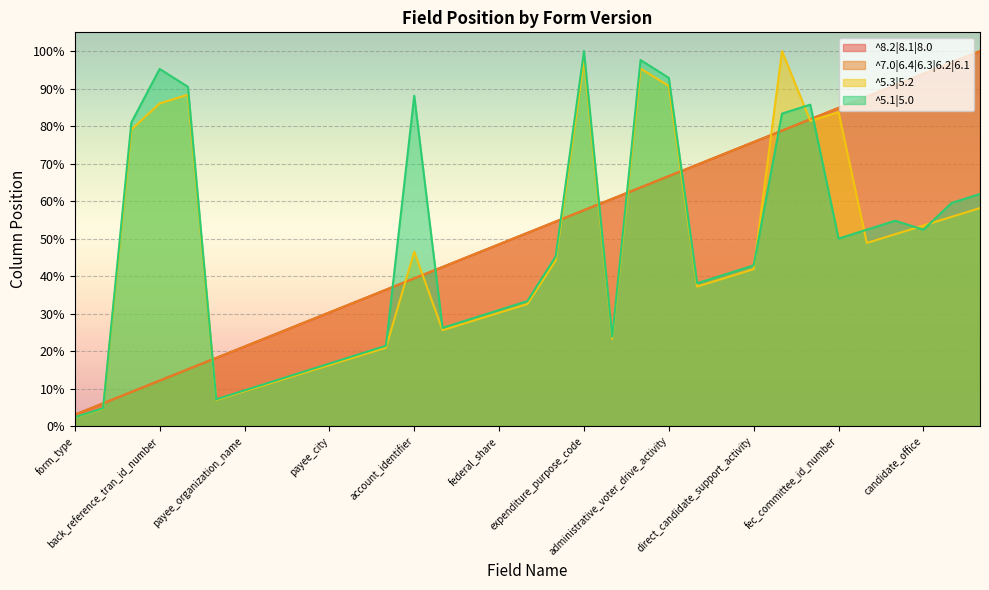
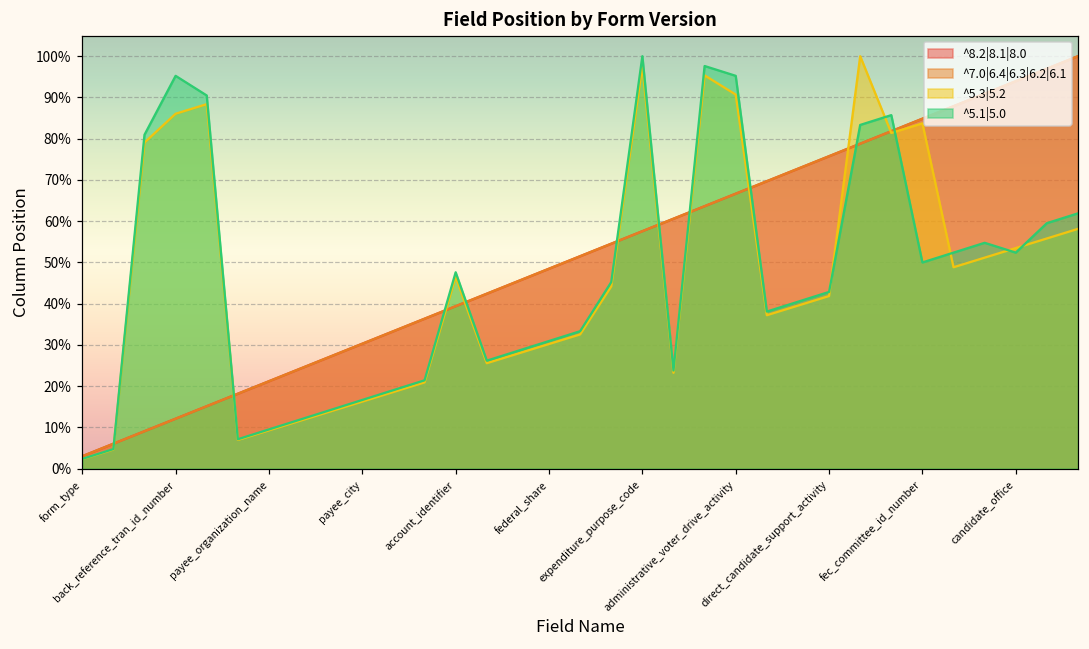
  {
    "^5.1|5.0": {
      "back_reference_tran_id_number": "95%",
-     "account_identifier": "88%",
+     "account_identifier": "48%",
      "federal_share": "31%",
      "expenditure_purpose_code": "100%",
-     "administrative_voter_drive_activity": "93%",
+     "administrative_voter_drive_activity": "95%",
      "direct_candidate_support_activity": "43%",
      "fec_committee_id_number": "50%",
      "candidate_office": "52%"
    }
  }
